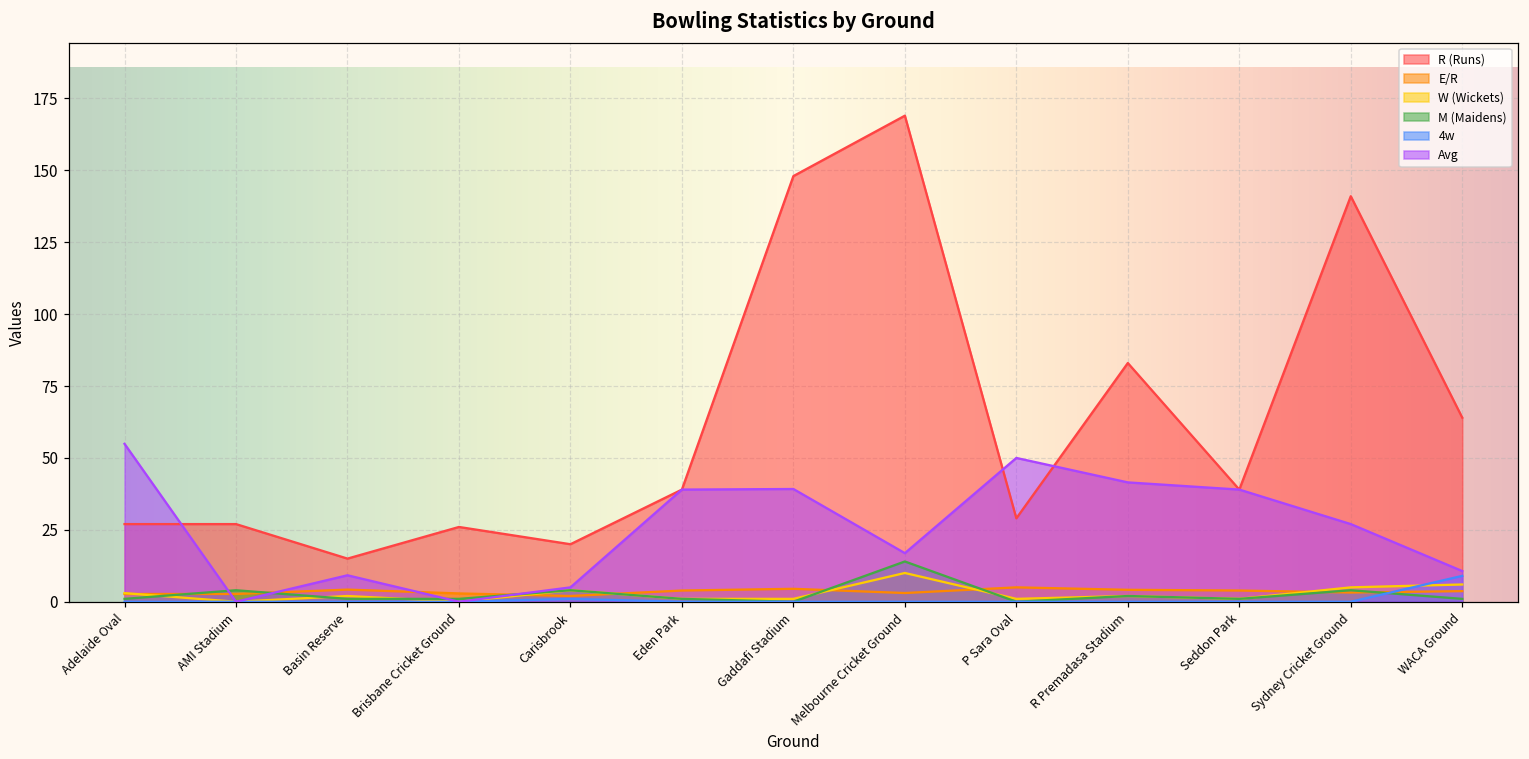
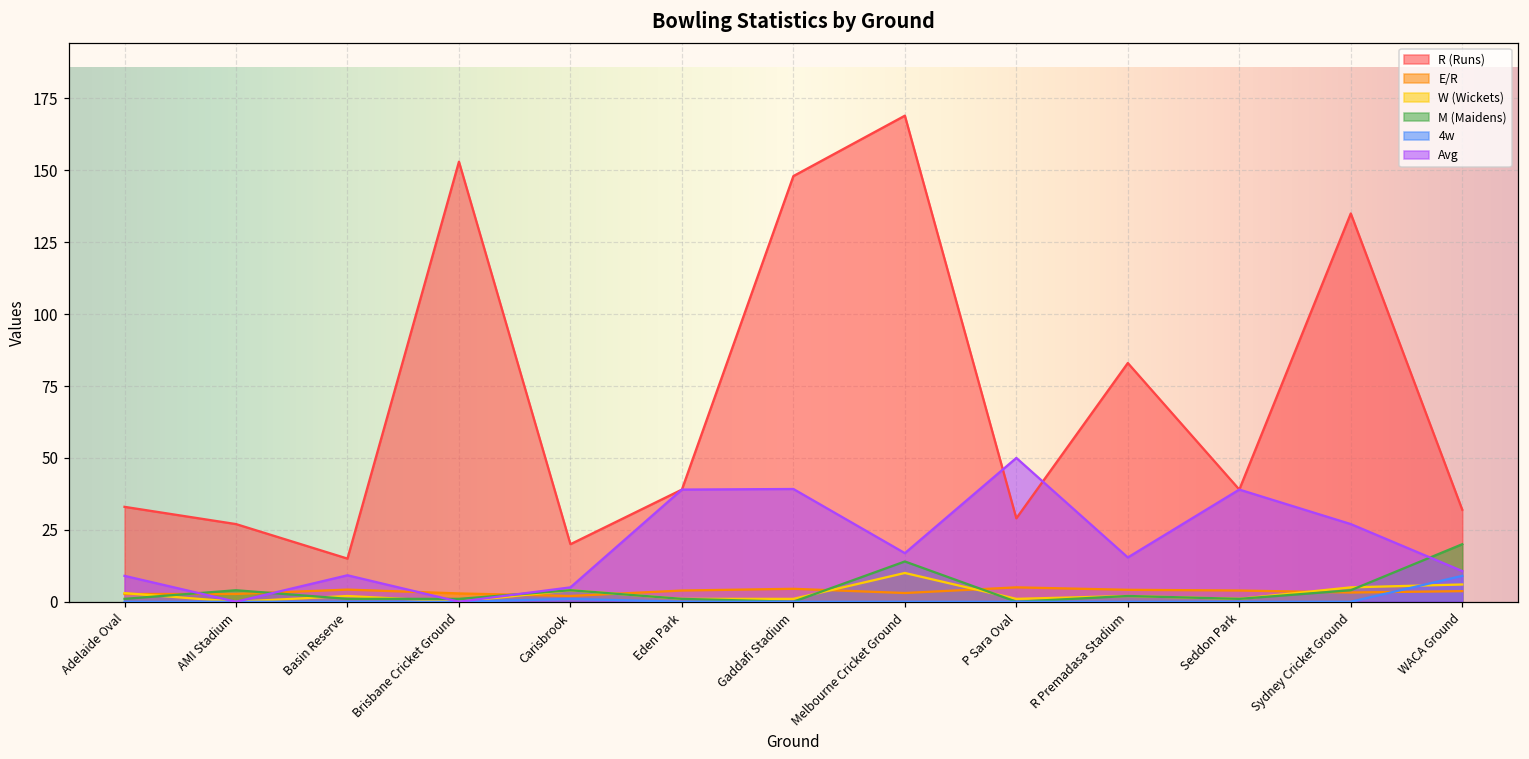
  {
    "R (Runs)": {
-     "Adelaide Oval": 27,
+     "Adelaide Oval": 33,
      "AMI Stadium": 27,
      "Basin Reserve": 15,
-     "Brisbane Cricket Ground": 26,
+     "Brisbane Cricket Ground": 153,
      "Carisbrook": 20,
      "Gaddafi Stadium": 148,
      "Melbourne Cricket Ground": 169,
      "P Sara Oval": 29,
      "R Premadasa Stadium": 83,
-     "Sydney Cricket Ground": 141,
-     "WACA Ground": 64
+     "Sydney Cricket Ground": 135,
+     "WACA Ground": 32
    },
    "M (Maidens)": {
      "Adelaide Oval": 1,
      "AMI Stadium": 4,
      "Basin Reserve": 1,
      "Brisbane Cricket Ground": 1,
      "Melbourne Cricket Ground": 14,
-     "WACA Ground": 1
+     "WACA Ground": 20
    },
    "4w": {
      "Adelaide Oval": 0,
      "Basin Reserve": 0,
      "Carisbrook": 1,
      "Eden Park": 0,
      "Melbourne Cricket Ground": 0,
      "R Premadasa Stadium": 0,
      "Seddon Park": 0,
      "Sydney Cricket Ground": 0,
      "WACA Ground": 9
    },
    "Avg": {
-     "Adelaide Oval": 55,
+     "Adelaide Oval": 9,
      "Basin Reserve": 9,
      "Carisbrook": 5,
      "Gaddafi Stadium": 39,
      "Melbourne Cricket Ground": 17,
      "P Sara Oval": 50,
-     "R Premadasa Stadium": 42,
+     "R Premadasa Stadium": 15,
      "Sydney Cricket Ground": 27,
      "WACA Ground": 11
    }
  }
